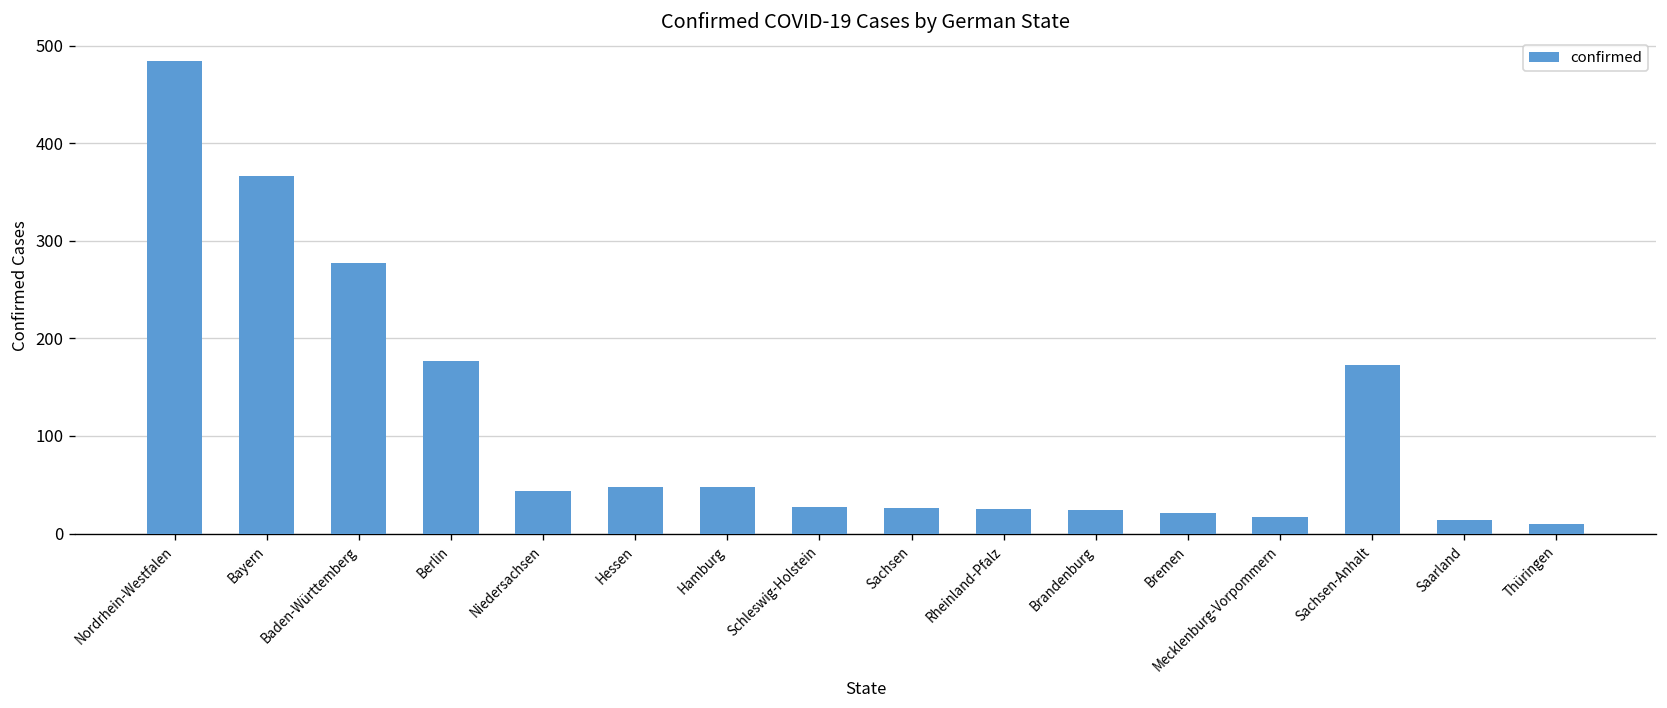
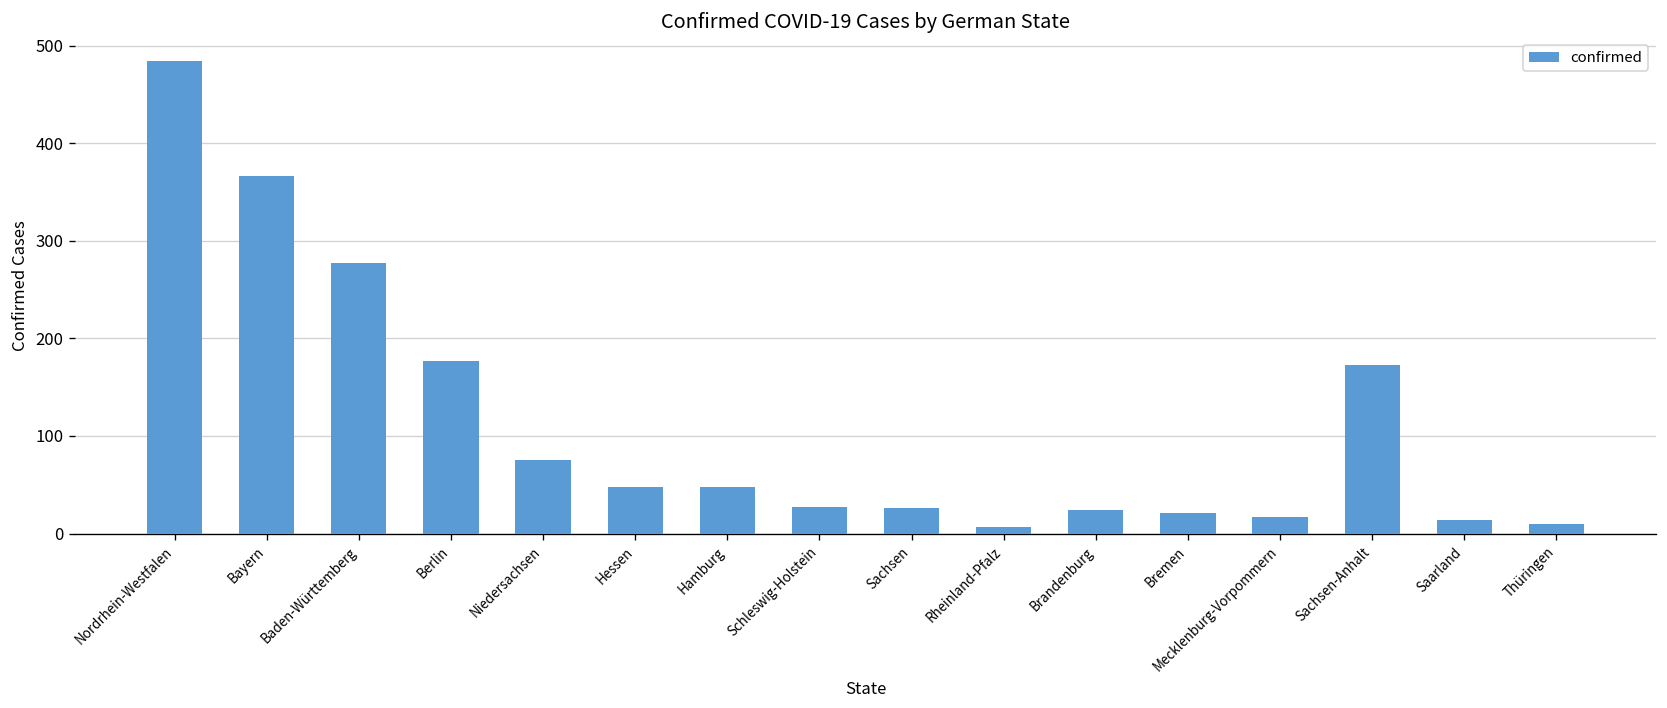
  {
    "Nordrhein-Westfalen": 480,
    "Bayern": 370,
    "Baden-Württemberg": 280,
    "Berlin": 180,
-   "Niedersachsen": 40,
+   "Niedersachsen": 80,
    "Hessen": 50,
    "Hamburg": 50,
    "Schleswig-Holstein": 30,
    "Sachsen": 30,
-   "Rheinland-Pfalz": 30,
+   "Rheinland-Pfalz": 10,
    "Brandenburg": 20,
    "Bremen": 20,
    "Mecklenburg-Vorpommern": 20,
    "Sachsen-Anhalt": 170,
    "Saarland": 10,
    "Thüringen": 10
  }
